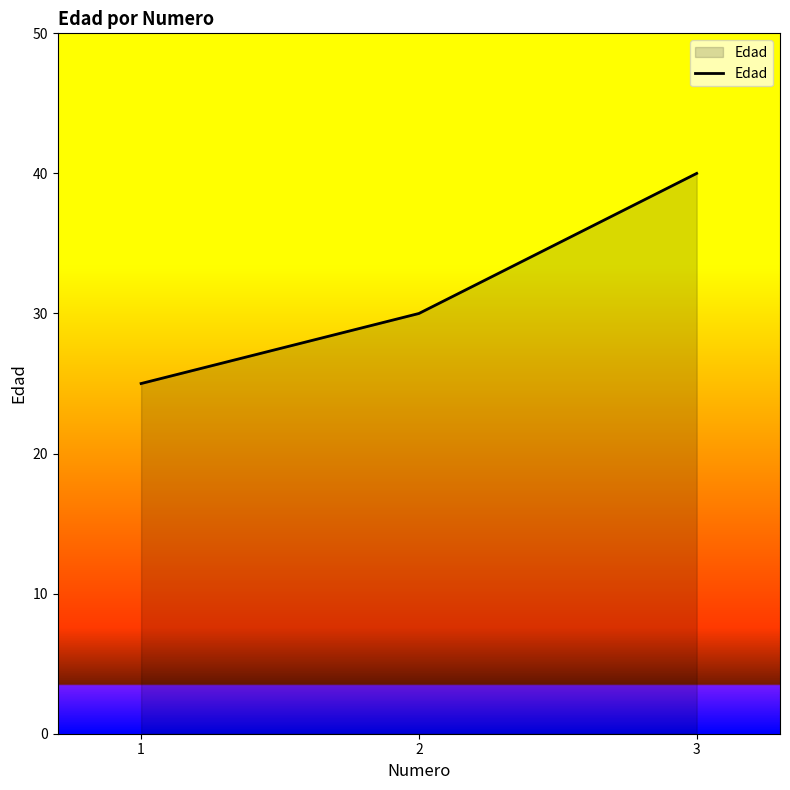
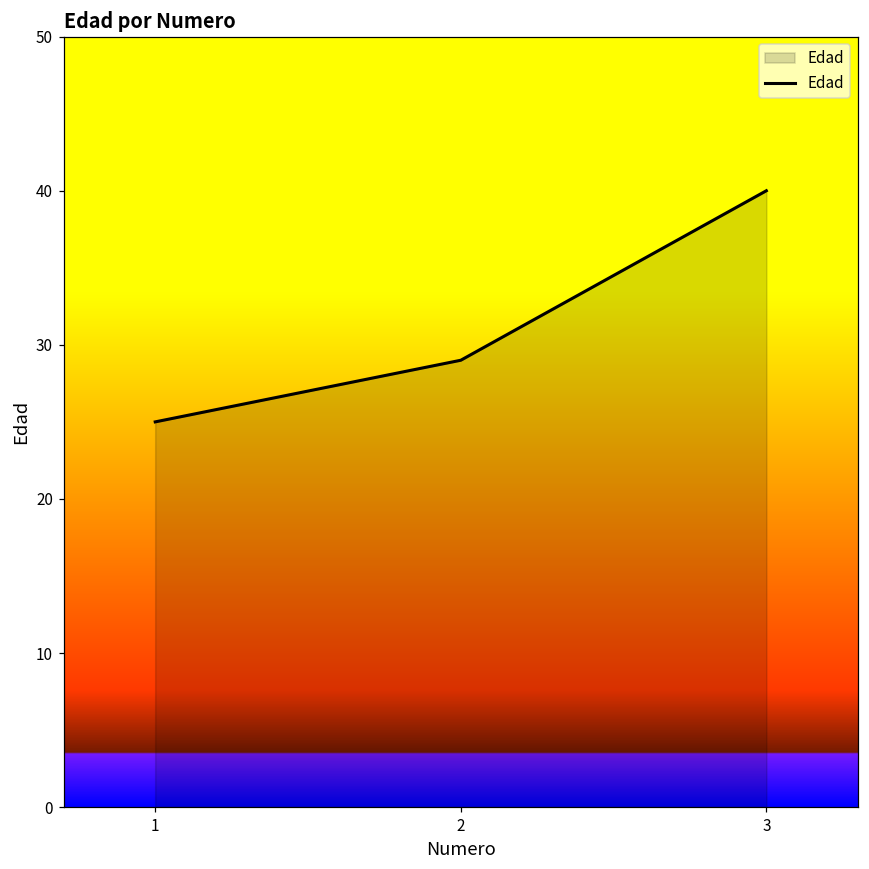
  {
    "1": 25,
-   "2": 30,
+   "2": 29,
    "3": 40
  }
